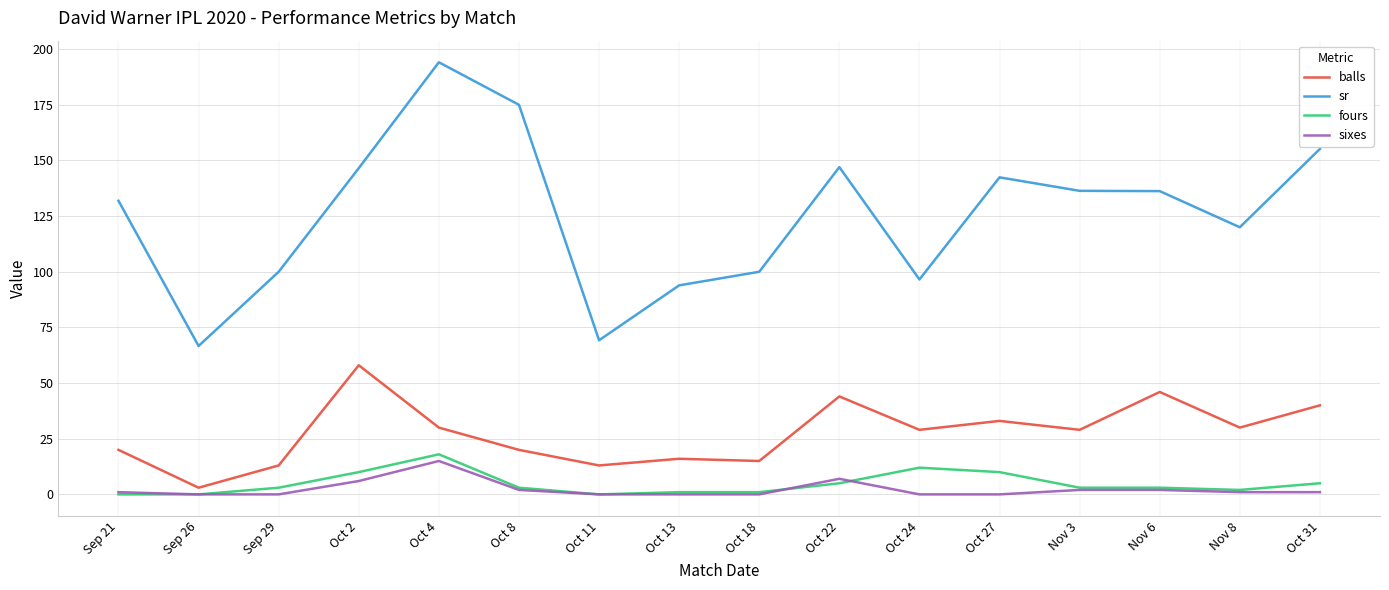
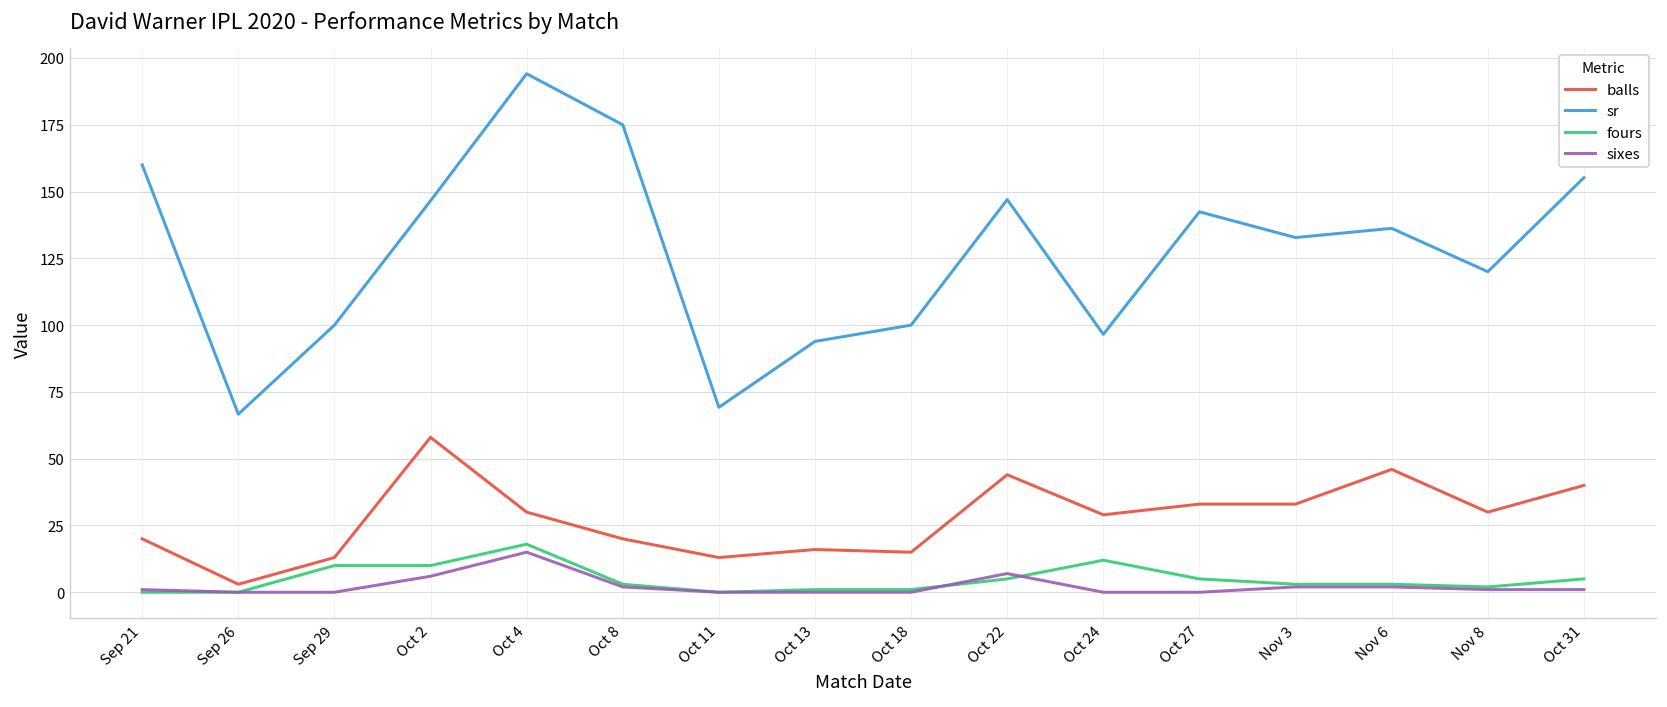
  {
    "balls": {
      "Sep 21": 20,
      "Sep 26": 3,
      "Sep 29": 13,
      "Oct 2": 58,
      "Oct 4": 30,
      "Oct 8": 20,
      "Oct 11": 13,
      "Oct 13": 16,
      "Oct 18": 15,
      "Oct 22": 44,
      "Oct 24": 29,
      "Oct 27": 33,
-     "Nov 3": 29,
+     "Nov 3": 33,
      "Nov 6": 46,
      "Nov 8": 30,
      "Oct 31": 40
    },
    "sr": {
-     "Sep 21": 132,
+     "Sep 21": 160,
      "Sep 26": 67,
      "Sep 29": 100,
      "Oct 2": 147,
      "Oct 4": 194,
      "Oct 8": 175,
      "Oct 11": 69,
      "Oct 13": 94,
      "Oct 18": 100,
      "Oct 22": 147,
      "Oct 24": 97,
      "Oct 27": 142,
-     "Nov 3": 136,
+     "Nov 3": 133,
      "Nov 6": 136,
      "Nov 8": 120,
      "Oct 31": 155
    },
    "fours": {
-     "Sep 29": 3,
+     "Sep 29": 10,
      "Oct 2": 10,
      "Oct 4": 18,
      "Oct 22": 5,
      "Oct 24": 12,
-     "Oct 27": 10,
+     "Oct 27": 5,
      "Oct 31": 5
    },
    "sixes": {
      "Sep 29": 0,
      "Oct 2": 6,
      "Oct 4": 15,
      "Oct 22": 7,
      "Oct 24": 0,
      "Oct 27": 0,
      "Oct 31": 1
    }
  }
